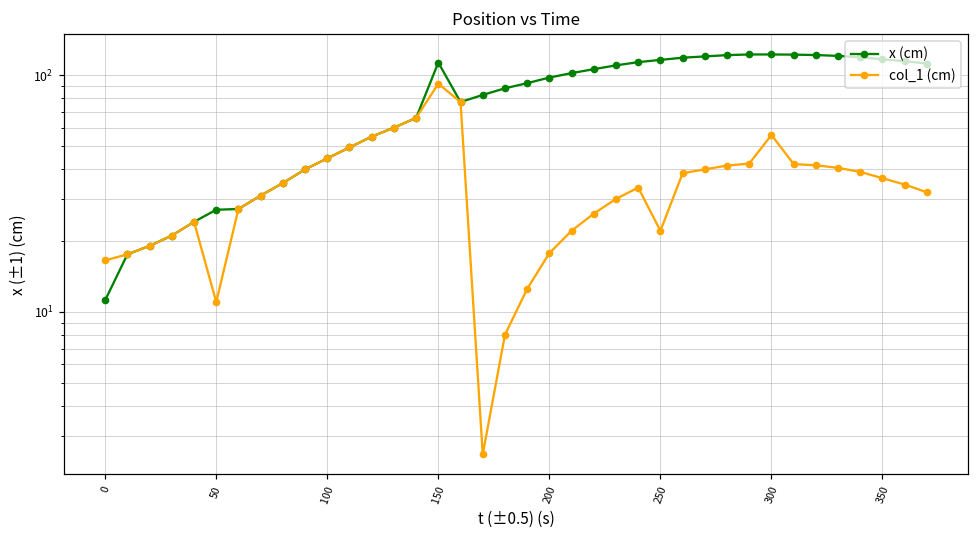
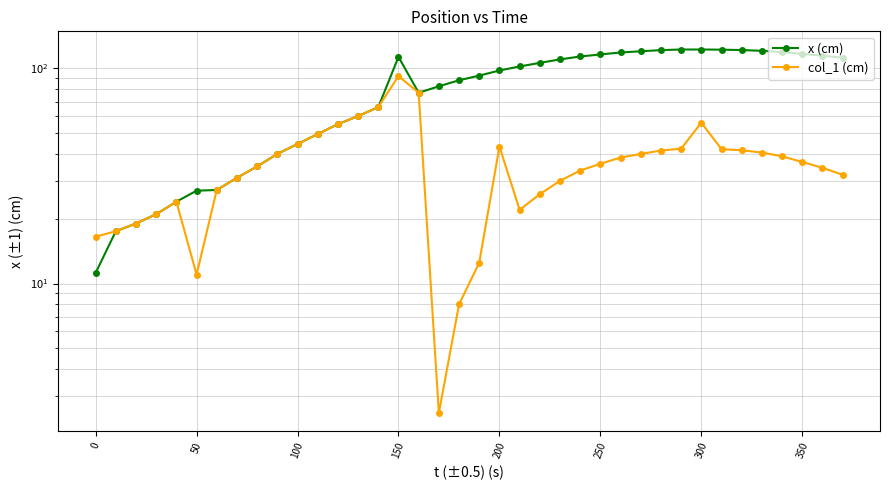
  {
    "x (cm)": {
      "0": 11,
      "50": 27,
      "150": 110,
      "200": 100,
      "250": 120,
      "300": 120
    },
    "col_1 (cm)": {
      "0": 17,
      "50": 11,
      "150": 92,
-     "200": 18,
-     "250": 22,
+     "200": 43,
+     "250": 36,
      "300": 56,
      "350": 37
    }
  }
